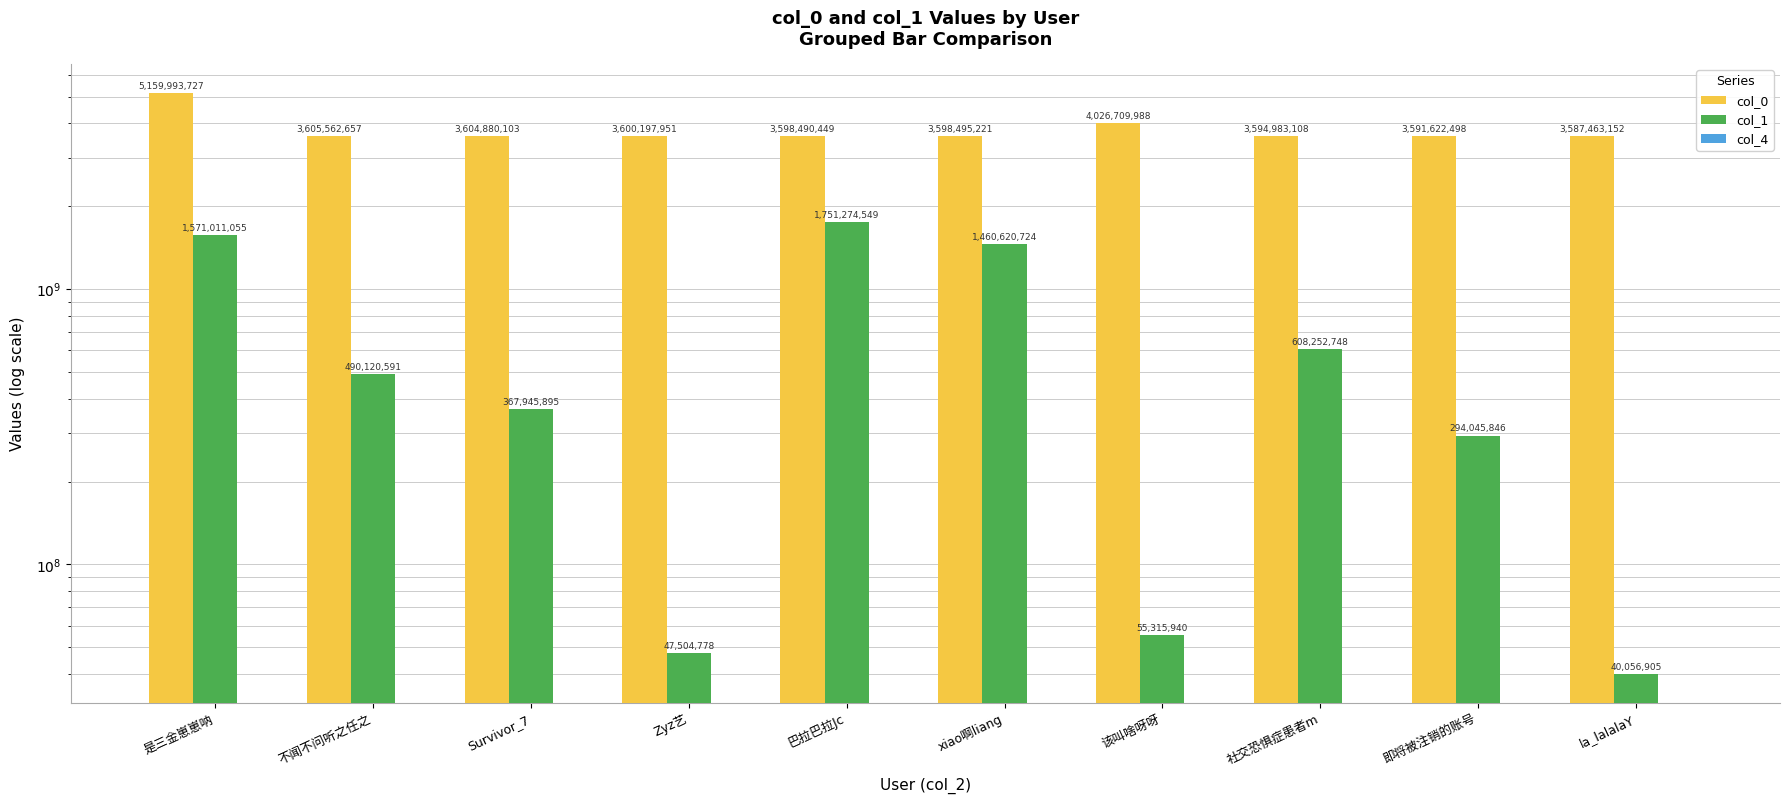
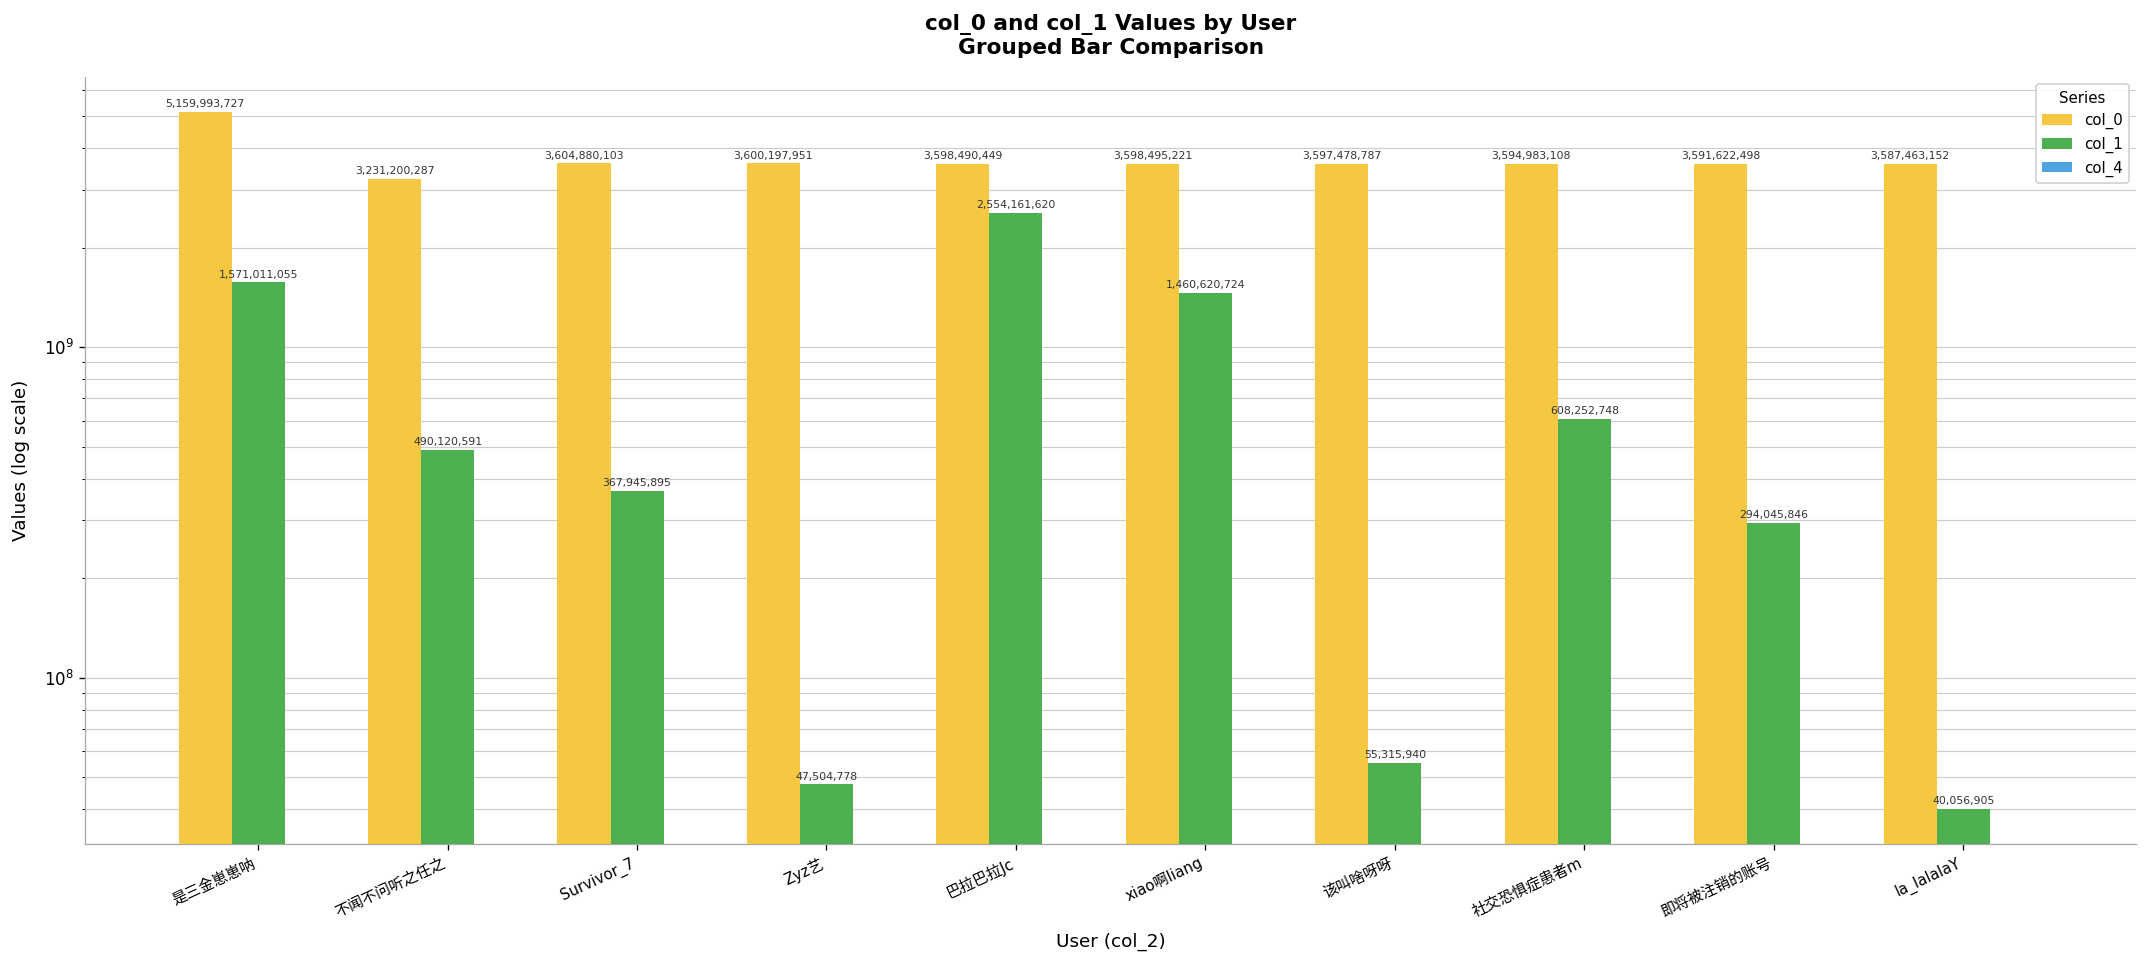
  {
    "col_0": {
      "是三金崽崽呐": "5,159,993,727",
-     "不闻不问听之任之": "3,605,562,657",
+     "不闻不问听之任之": "3,231,200,287",
      "Survivor_7": "3,604,880,103",
      "Zyz艺": "3,600,197,951",
      "巴拉巴拉Jc": "3,598,490,449",
      "xiao啊liang": "3,598,495,221",
-     "该叫啥呀呀": "4,026,709,988",
+     "该叫啥呀呀": "3,597,478,787",
      "社交恐惧症患者m": "3,594,983,108",
      "即将被注销的账号": "3,591,622,498",
      "la_lalalaY": "3,587,463,152"
    },
    "col_1": {
      "是三金崽崽呐": "1,571,011,055",
      "不闻不问听之任之": "490,120,591",
      "Survivor_7": "367,945,895",
      "Zyz艺": "47,504,778",
-     "巴拉巴拉Jc": "1,751,274,549",
+     "巴拉巴拉Jc": "2,554,161,620",
      "xiao啊liang": "1,460,620,724",
      "该叫啥呀呀": "55,315,940",
      "社交恐惧症患者m": "608,252,748",
      "即将被注销的账号": "294,045,846",
      "la_lalalaY": "40,056,905"
    }
  }
